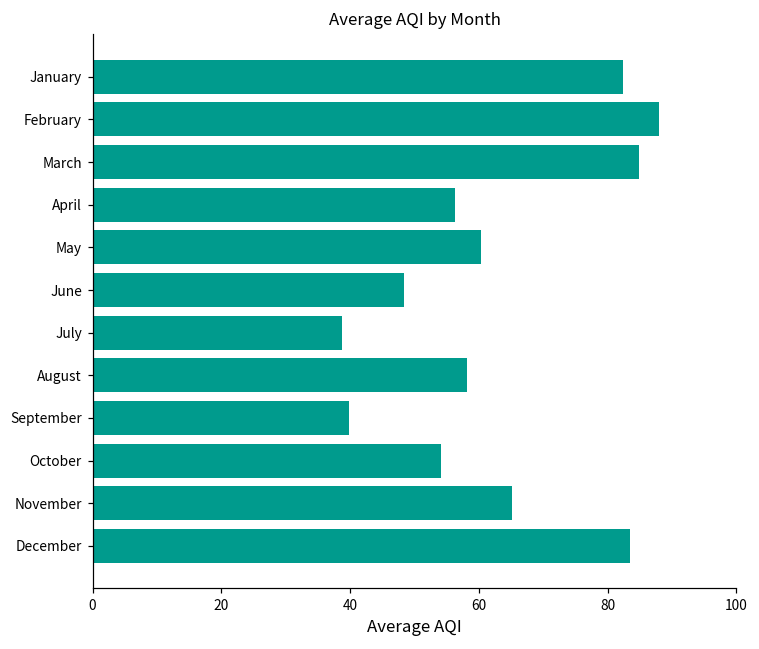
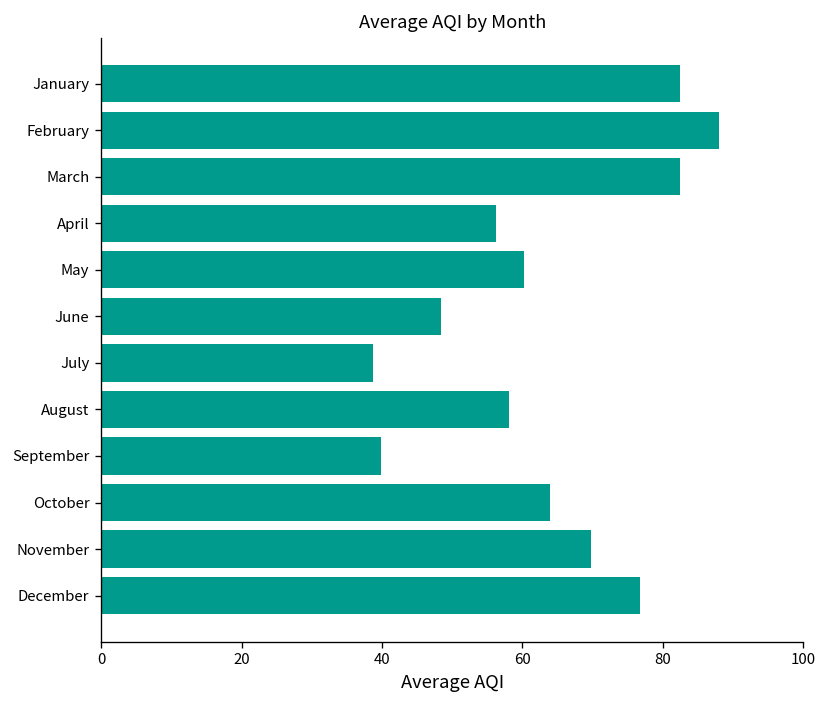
  {
    "January": 82,
    "February": 88,
-   "March": 85,
+   "March": 82,
    "April": 56,
    "May": 60,
    "June": 48,
    "July": 39,
    "August": 58,
    "September": 40,
-   "October": 54,
-   "November": 65,
-   "December": 83
+   "October": 64,
+   "November": 70,
+   "December": 77
  }
